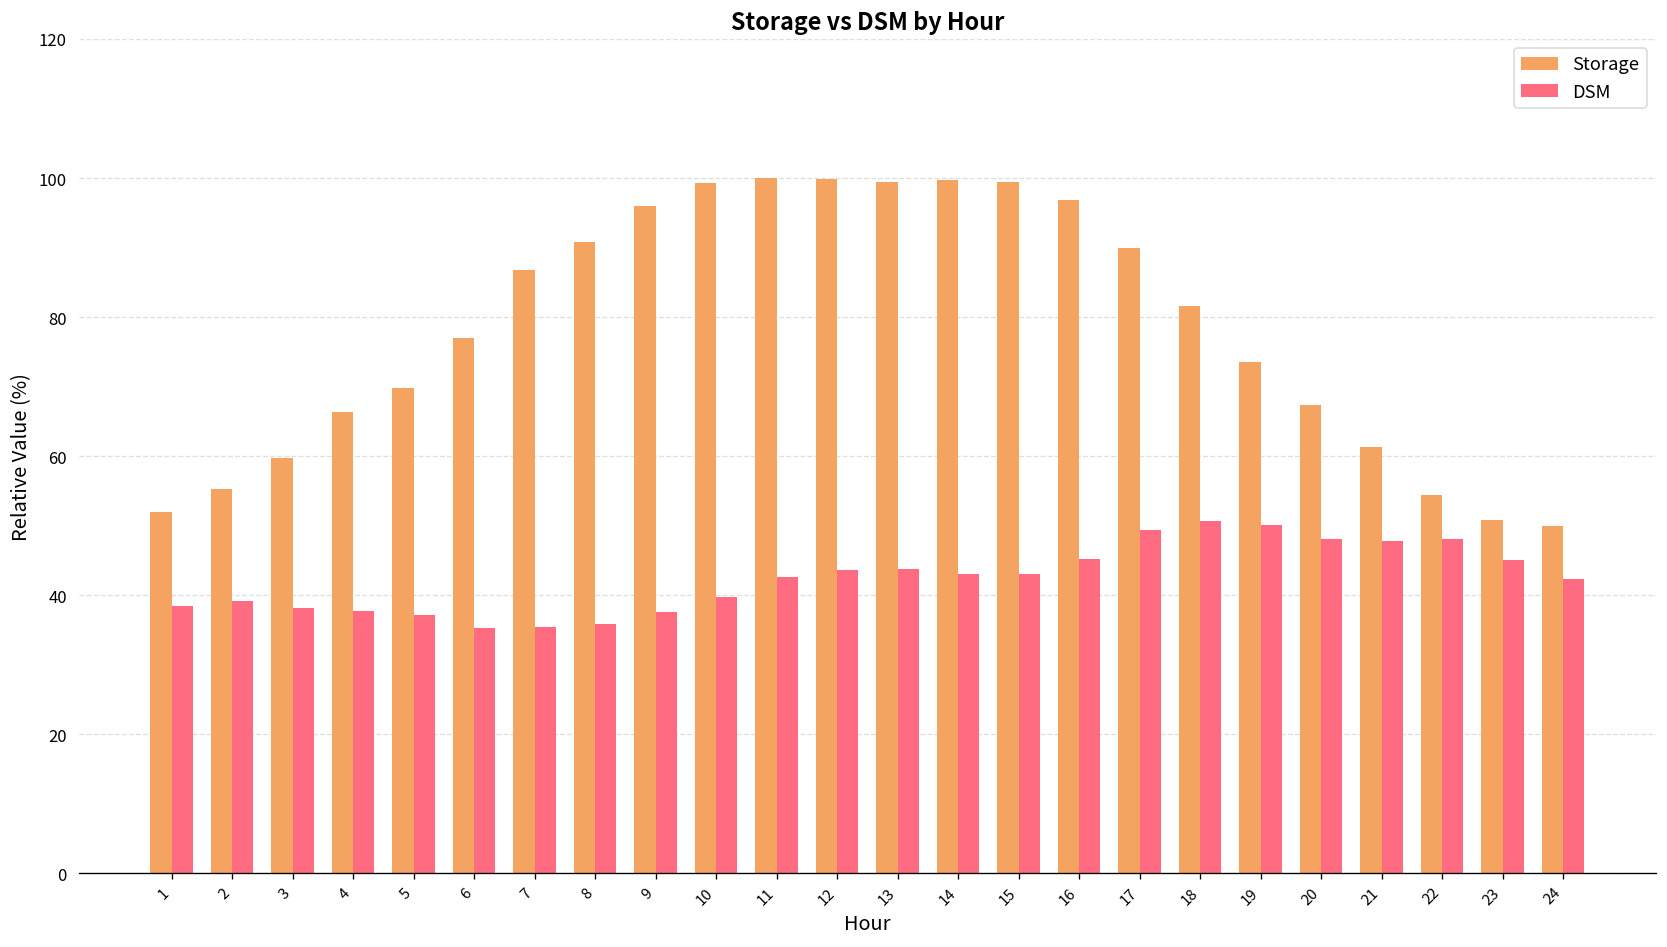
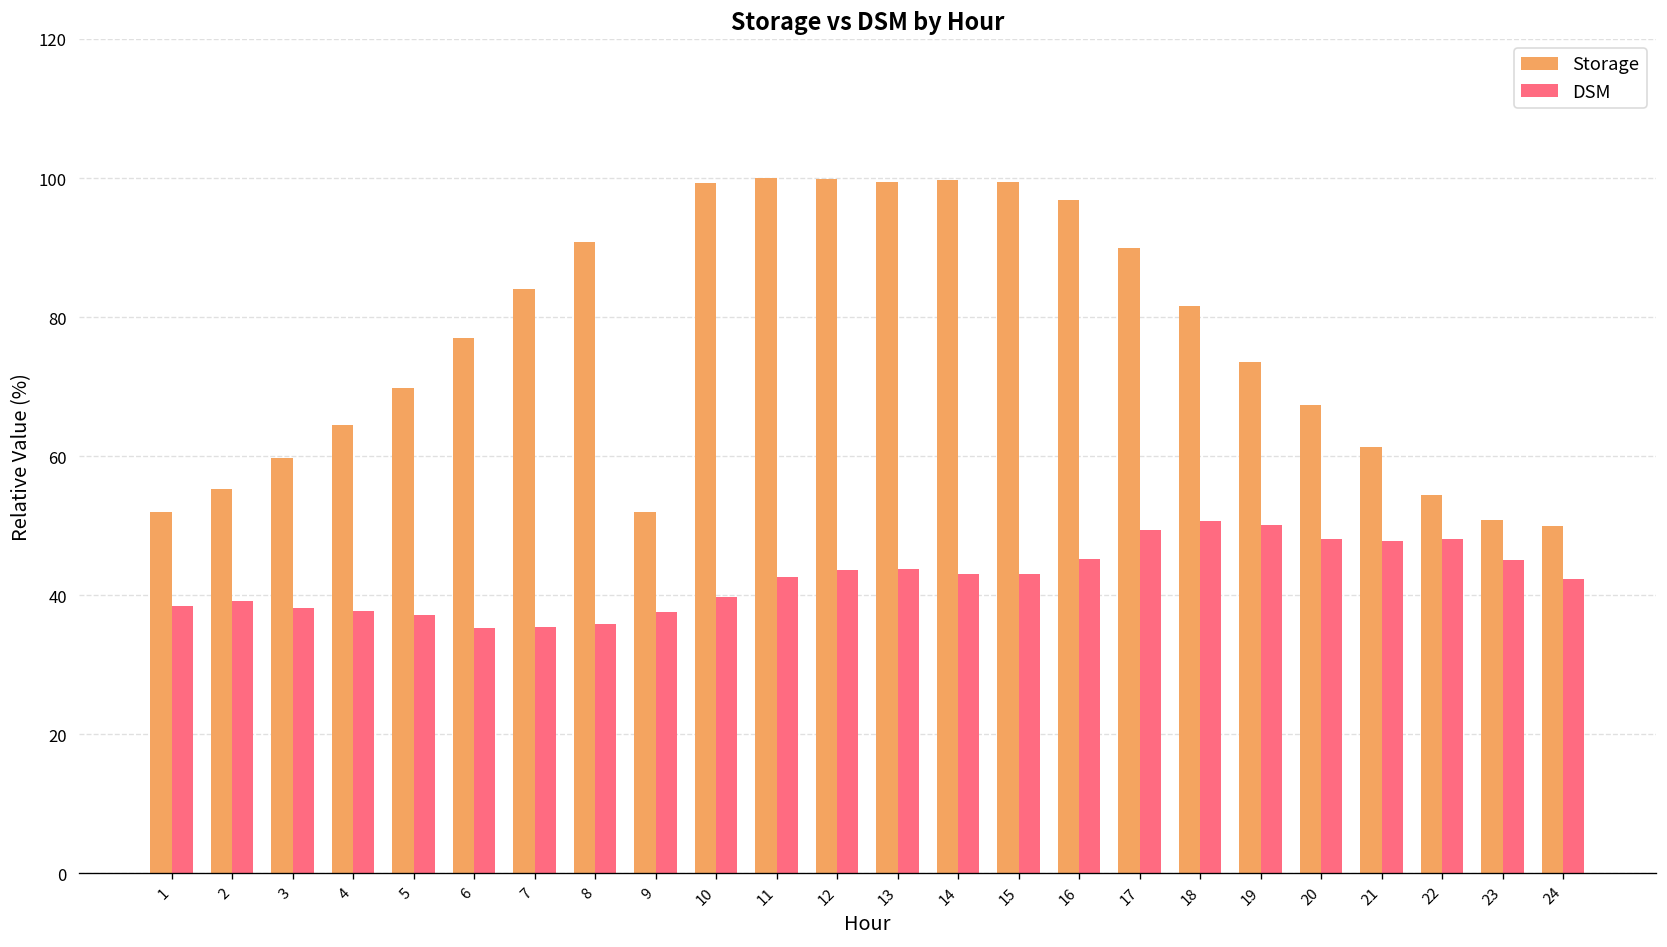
  {
    "Storage": {
      "1": 52,
      "2": 55,
      "3": 60,
-     "4": 66,
+     "4": 64,
      "5": 70,
      "6": 77,
-     "7": 87,
+     "7": 84,
      "8": 91,
-     "9": 96,
+     "9": 52,
      "10": 99,
      "11": 100,
      "12": 100,
      "13": 99,
      "14": 100,
      "15": 100,
      "16": 97,
      "17": 90,
      "18": 82,
      "19": 74,
      "20": 67,
      "21": 61,
      "22": 54,
      "23": 51,
      "24": 50
    },
    "DSM": {
      "1": 38,
      "2": 39,
      "3": 38,
      "4": 38,
      "5": 37,
      "6": 35,
      "7": 35,
      "8": 36,
      "9": 38,
      "10": 40,
      "11": 43,
      "12": 44,
      "13": 44,
      "14": 43,
      "15": 43,
      "16": 45,
      "17": 49,
      "18": 51,
      "19": 50,
      "20": 48,
      "21": 48,
      "22": 48,
      "23": 45,
      "24": 42
    }
  }
